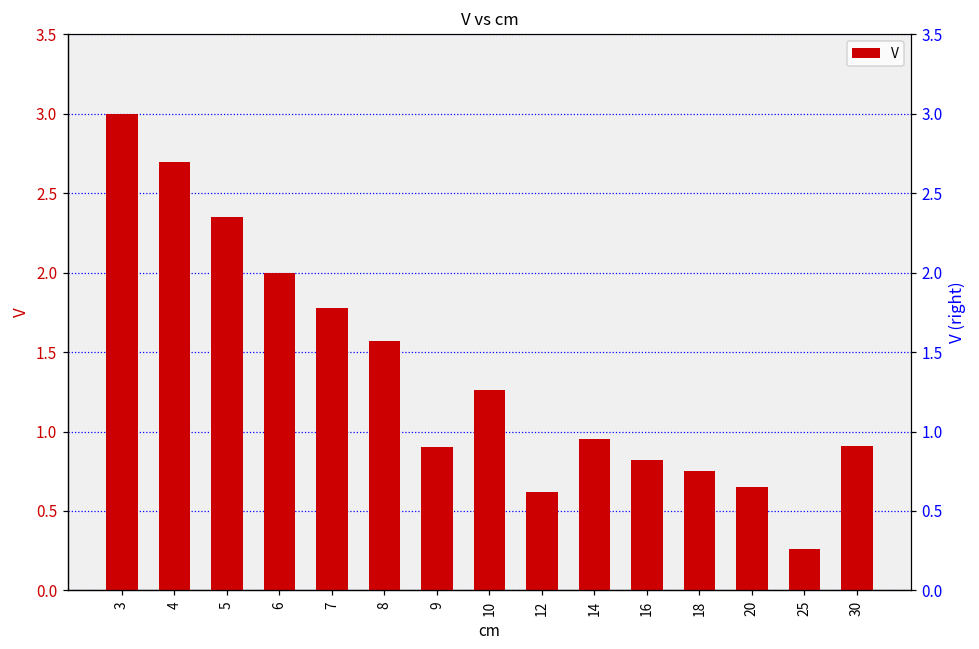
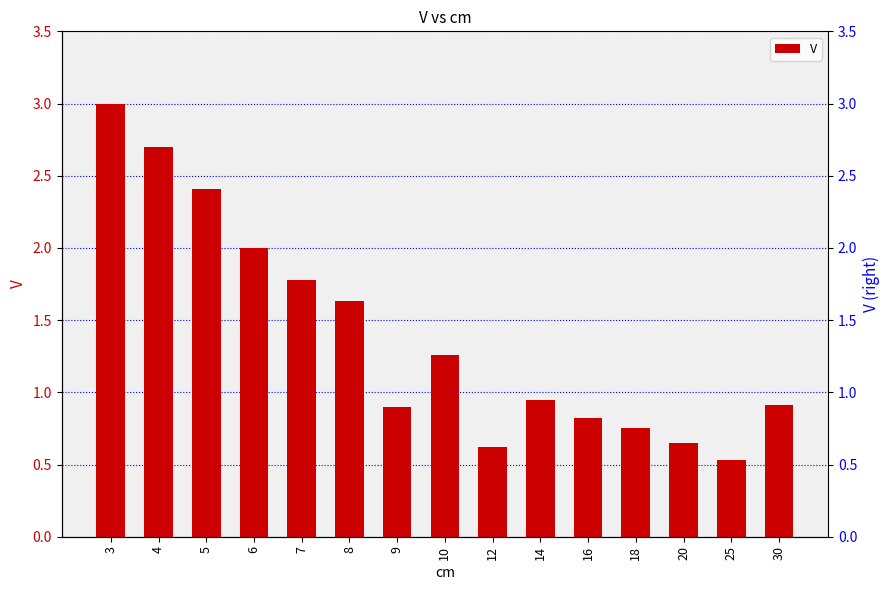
  {
    "3": 3.00,
    "4": 2.70,
-   "5": 2.35,
+   "5": 2.41,
    "6": 2.00,
    "7": 1.78,
-   "8": 1.57,
+   "8": 1.63,
    "9": 0.90,
    "10": 1.26,
    "12": 0.62,
    "14": 0.95,
    "16": 0.82,
    "18": 0.75,
    "20": 0.65,
-   "25": 0.26,
+   "25": 0.53,
    "30": 0.91
  }
